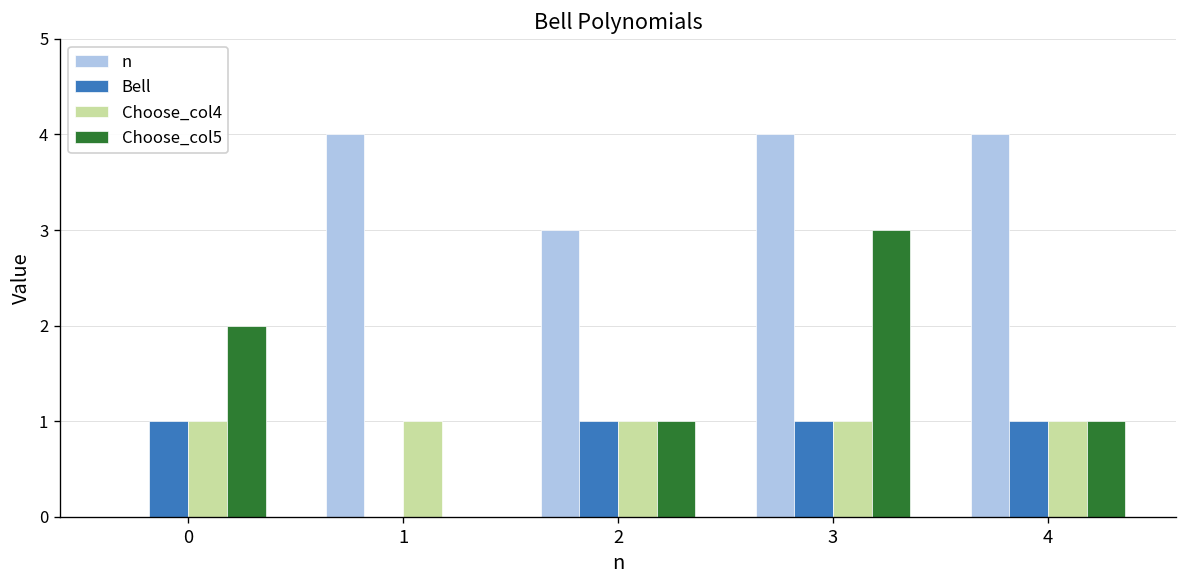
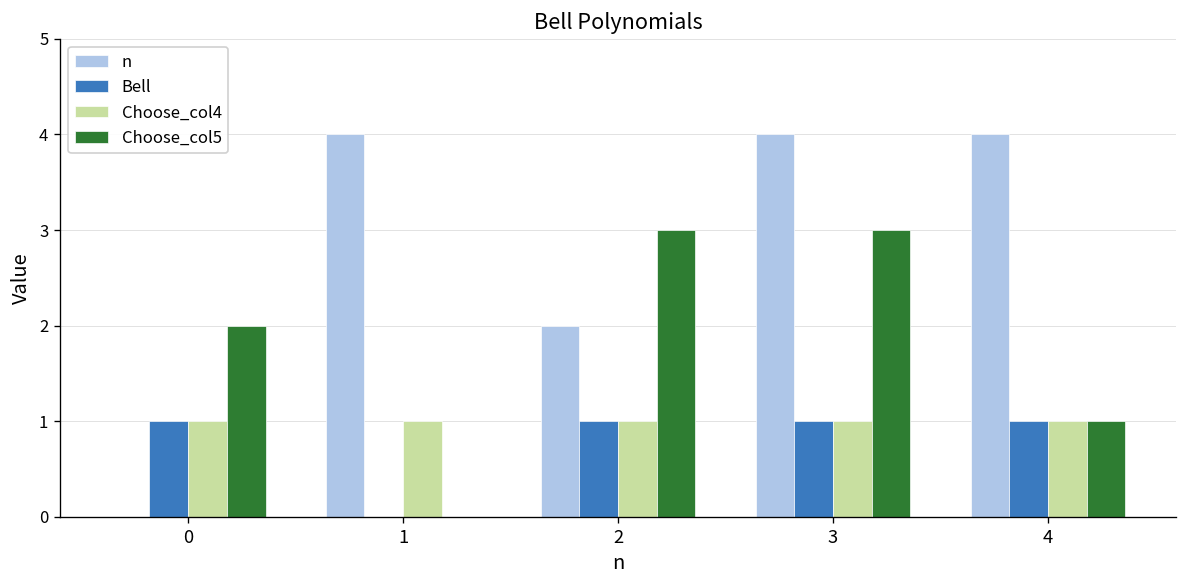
  {
    "n": {
      "0": 0,
      "1": 4,
-     "2": 3,
+     "2": 2,
      "3": 4,
      "4": 4
    },
    "Bell": {
      "0": 1,
      "1": 0,
      "2": 1,
      "3": 1,
      "4": 1
    },
    "Choose_col4": {
      "0": 1,
      "1": 1,
      "2": 1,
      "3": 1,
      "4": 1
    },
    "Choose_col5": {
      "0": 2,
      "1": 0,
-     "2": 1,
+     "2": 3,
      "3": 3,
      "4": 1
    }
  }
